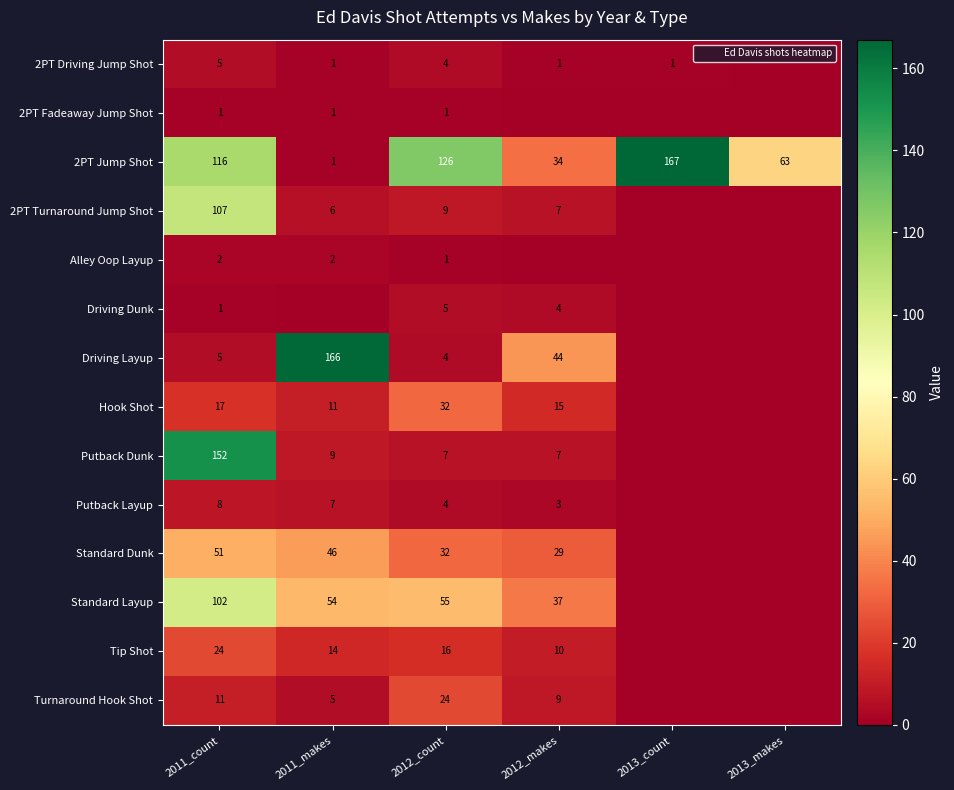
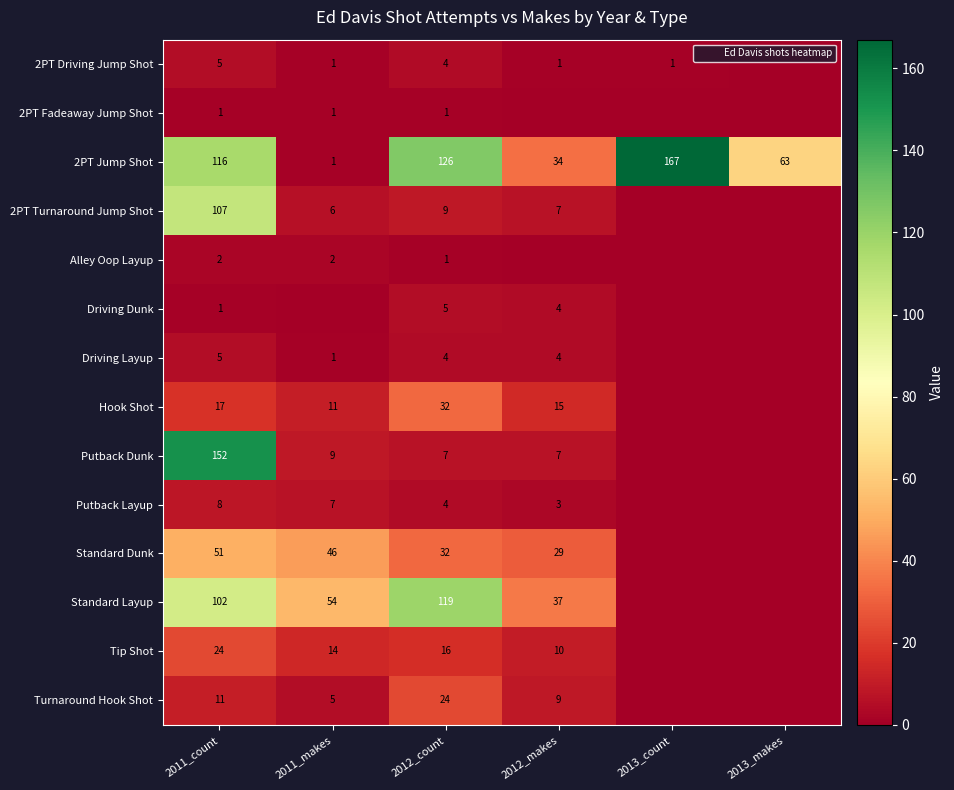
  {
    "2PT Driving Jump Shot": {
      "2011_count": 5,
      "2011_makes": 1,
      "2012_count": 4,
      "2012_makes": 1,
      "2013_count": 1
    },
    "2PT Fadeaway Jump Shot": {
      "2011_count": 1,
      "2011_makes": 1,
      "2012_count": 1
    },
    "2PT Jump Shot": {
      "2011_count": 116,
      "2011_makes": 1,
      "2012_count": 126,
      "2012_makes": 34,
      "2013_count": 167,
      "2013_makes": 63
    },
    "2PT Turnaround Jump Shot": {
      "2011_count": 107,
      "2011_makes": 6,
      "2012_count": 9,
      "2012_makes": 7
    },
    "Alley Oop Layup": {
      "2011_count": 2,
      "2011_makes": 2,
      "2012_count": 1
    },
    "Driving Dunk": {
      "2011_count": 1,
      "2012_count": 5,
      "2012_makes": 4
    },
    "Driving Layup": {
      "2011_count": 5,
-     "2011_makes": 166,
+     "2011_makes": 1,
      "2012_count": 4,
-     "2012_makes": 44
+     "2012_makes": 4
    },
    "Hook Shot": {
      "2011_count": 17,
      "2011_makes": 11,
      "2012_count": 32,
      "2012_makes": 15
    },
    "Putback Dunk": {
      "2011_count": 152,
      "2011_makes": 9,
      "2012_count": 7,
      "2012_makes": 7
    },
    "Putback Layup": {
      "2011_count": 8,
      "2011_makes": 7,
      "2012_count": 4,
      "2012_makes": 3
    },
    "Standard Dunk": {
      "2011_count": 51,
      "2011_makes": 46,
      "2012_count": 32,
      "2012_makes": 29
    },
    "Standard Layup": {
      "2011_count": 102,
      "2011_makes": 54,
-     "2012_count": 55,
+     "2012_count": 119,
      "2012_makes": 37
    },
    "Tip Shot": {
      "2011_count": 24,
      "2011_makes": 14,
      "2012_count": 16,
      "2012_makes": 10
    },
    "Turnaround Hook Shot": {
      "2011_count": 11,
      "2011_makes": 5,
      "2012_count": 24,
      "2012_makes": 9
    }
  }
